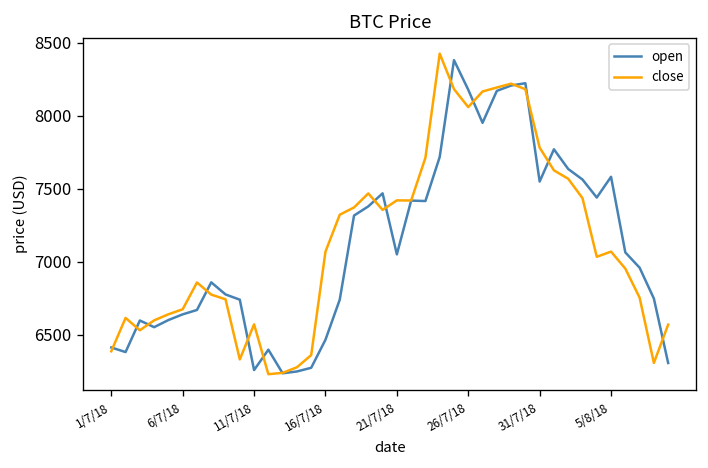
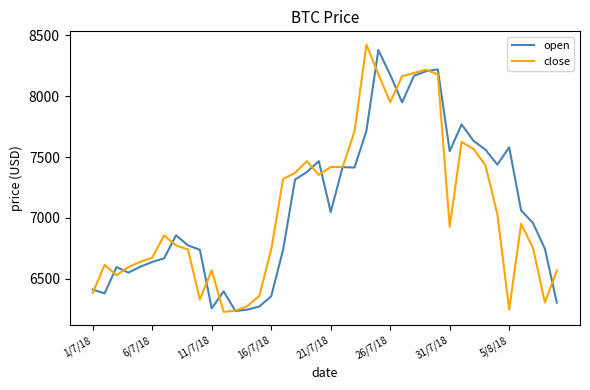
  {
    "open": {
      "1/7/18": 6410,
      "6/7/18": 6640,
      "11/7/18": 6260,
-     "16/7/18": 6460,
+     "16/7/18": 6360,
      "21/7/18": 7050,
      "26/7/18": 8180,
      "31/7/18": 7550,
      "5/8/18": 7580
    },
    "close": {
      "1/7/18": 6390,
      "6/7/18": 6670,
      "11/7/18": 6570,
-     "16/7/18": 7070,
+     "16/7/18": 6740,
      "21/7/18": 7420,
-     "26/7/18": 8060,
-     "31/7/18": 7780,
-     "5/8/18": 7070
+     "26/7/18": 7950,
+     "31/7/18": 6930,
+     "5/8/18": 6250
    }
  }
